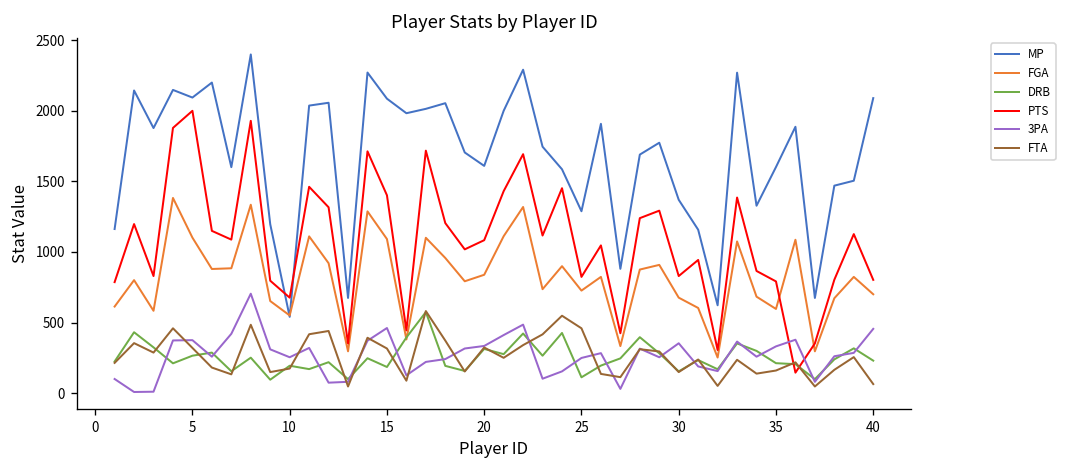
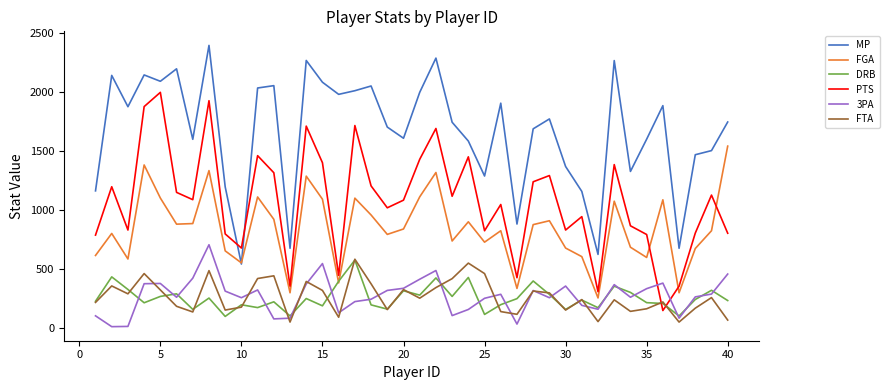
  {
    "MP": {
      "5": 2090,
      "15": 2090,
      "20": 1610,
      "25": 1290,
      "30": 1370,
      "35": 1600,
-     "40": 2090
+     "40": 1750
    },
    "FGA": {
      "5": 1100,
      "15": 1090,
      "20": 840,
      "25": 730,
      "30": 680,
      "35": 600,
-     "40": 700
+     "40": 1540
    },
    "DRB": {
      "5": 270,
      "15": 190,
      "25": 110,
      "35": 210,
      "40": 230
    },
    "PTS": {
      "5": 2000,
      "10": 680,
      "15": 1400,
      "20": 1080,
      "25": 820,
      "30": 830,
      "35": 790,
      "40": 800
    },
    "3PA": {
      "5": 380,
      "10": 250,
-     "15": 460,
+     "15": 540,
      "25": 250,
      "30": 350,
      "35": 330,
      "40": 460
    },
    "FTA": {
      "5": 320,
      "15": 320,
      "25": 460,
      "35": 160,
      "40": 60
    }
  }
